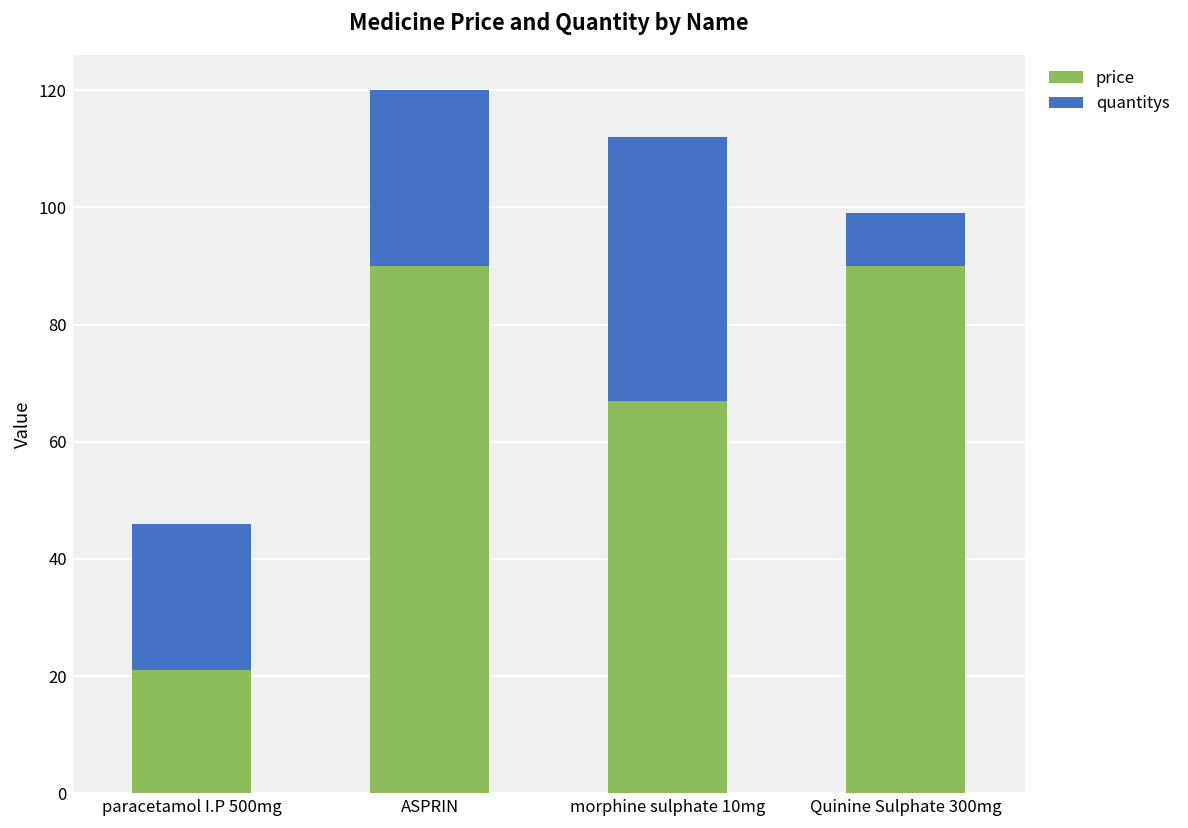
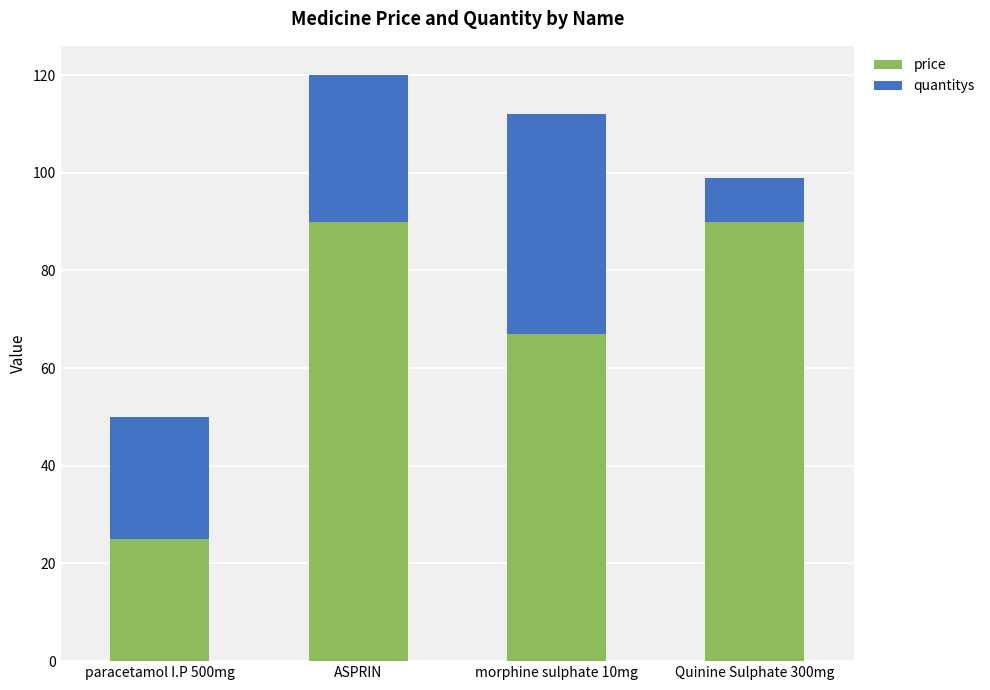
  {
    "price": {
-     "paracetamol I.P 500mg": 21,
+     "paracetamol I.P 500mg": 25,
      "ASPRIN": 90,
      "morphine sulphate 10mg": 67,
      "Quinine Sulphate 300mg": 90
    },
    "quantitys": {
      "paracetamol I.P 500mg": 25,
      "ASPRIN": 30,
      "morphine sulphate 10mg": 45,
      "Quinine Sulphate 300mg": 9
    }
  }
